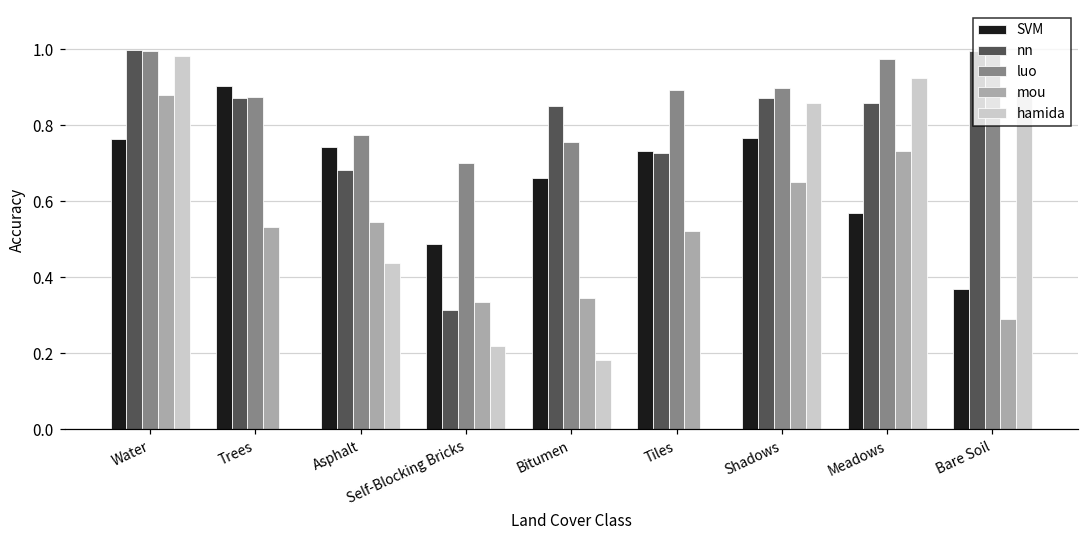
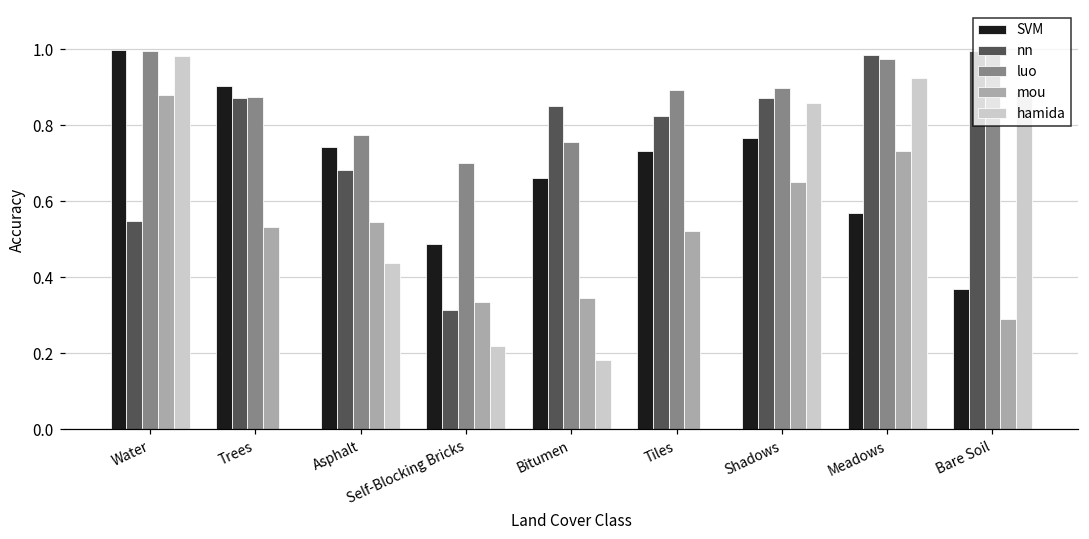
  {
    "SVM": {
-     "Water": 0.76,
+     "Water": 1.00,
      "Trees": 0.90,
      "Asphalt": 0.74,
      "Self-Blocking Bricks": 0.49,
      "Bitumen": 0.66,
      "Tiles": 0.73,
      "Shadows": 0.77,
      "Meadows": 0.57,
      "Bare Soil": 0.37
    },
    "nn": {
-     "Water": 1.00,
+     "Water": 0.55,
      "Trees": 0.87,
      "Asphalt": 0.68,
      "Self-Blocking Bricks": 0.31,
      "Bitumen": 0.85,
-     "Tiles": 0.73,
+     "Tiles": 0.83,
      "Shadows": 0.87,
-     "Meadows": 0.86
+     "Meadows": 0.98
    }
  }
